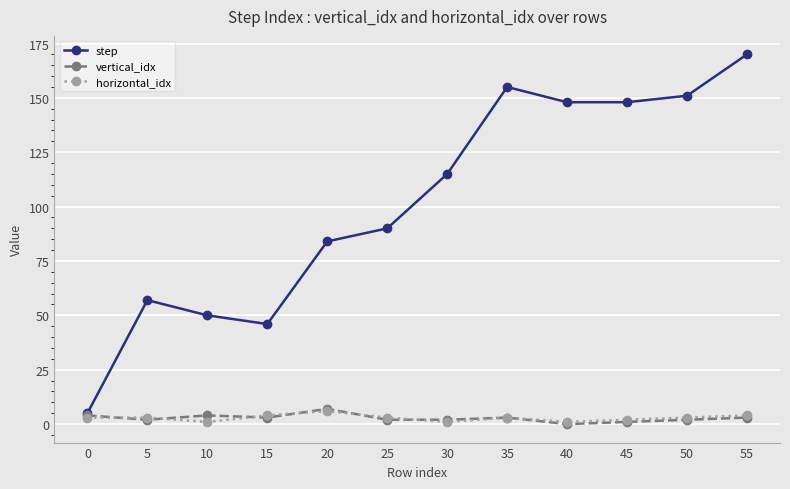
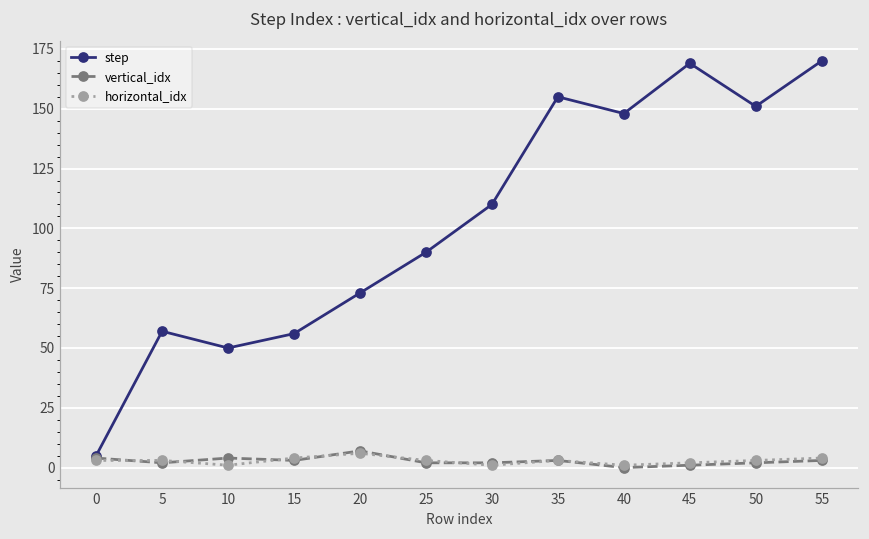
  {
    "step": {
      "5": 57,
      "10": 50,
-     "15": 46,
-     "20": 84,
+     "15": 56,
+     "20": 73,
      "25": 90,
-     "30": 115,
+     "30": 110,
      "35": 155,
      "40": 148,
-     "45": 148,
+     "45": 169,
      "50": 151,
      "55": 170
    },
    "vertical_idx": {
      "10": 4
    },
    "horizontal_idx": {
      "10": 1
    }
  }
